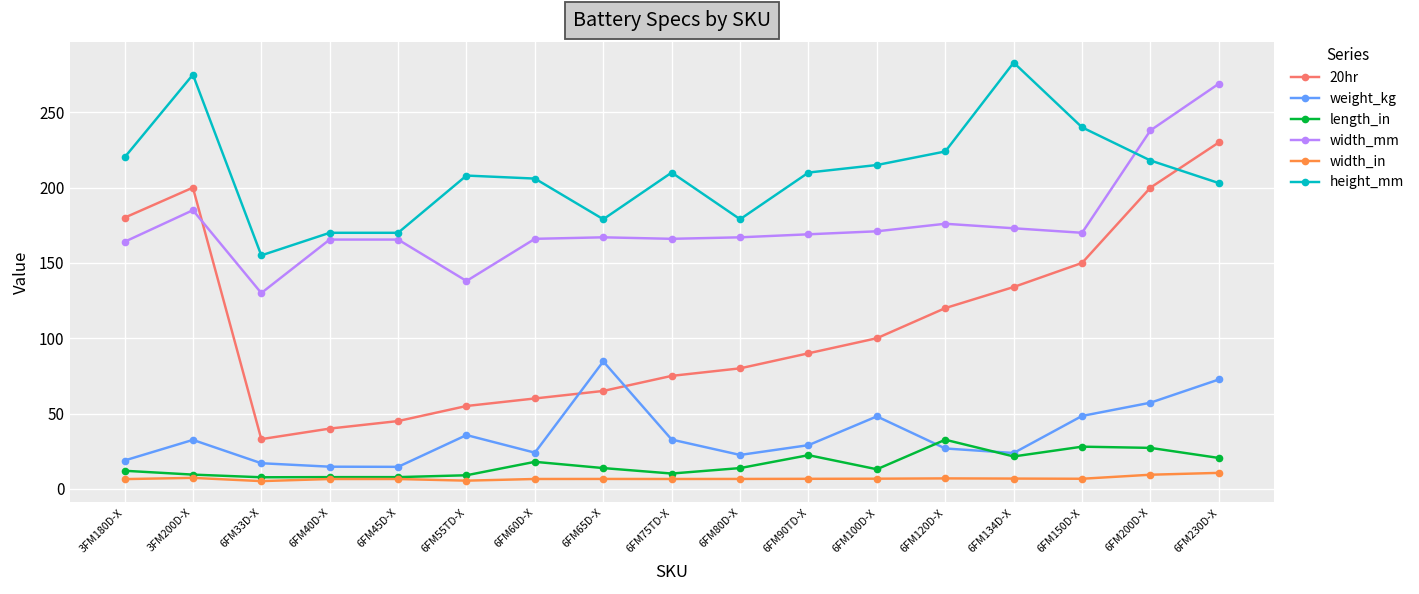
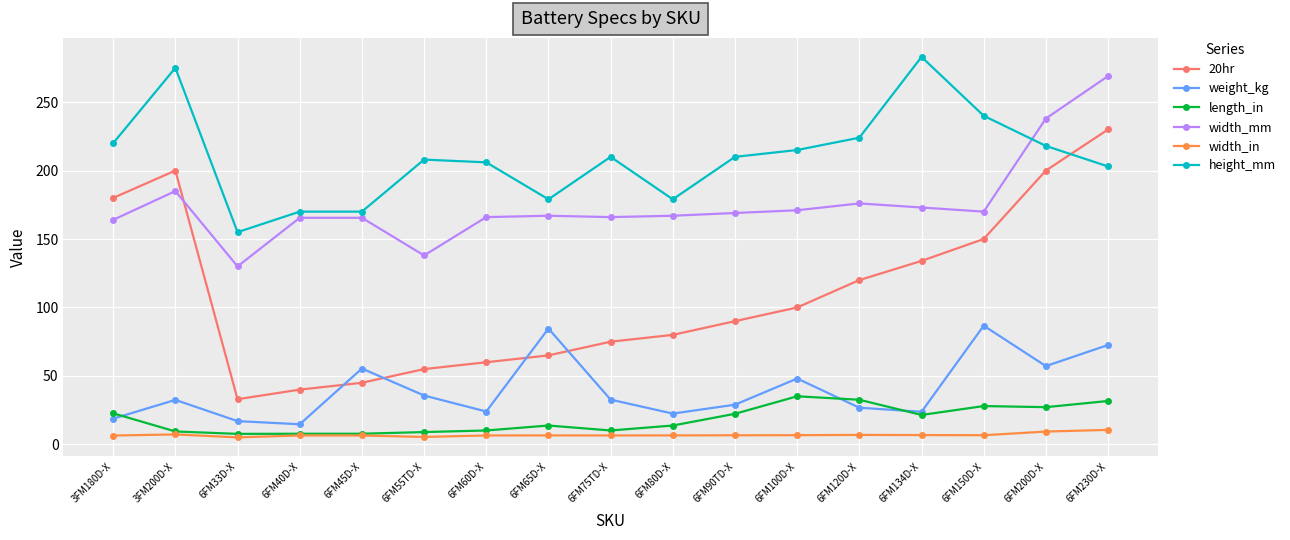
  {
    "weight_kg": {
      "3FM180D-X": 19,
      "3FM200D-X": 33,
      "6FM33D-X": 17,
      "6FM40D-X": 15,
-     "6FM45D-X": 15,
+     "6FM45D-X": 55,
      "6FM55TD-X": 36,
      "6FM60D-X": 24,
      "6FM65D-X": 85,
      "6FM75TD-X": 33,
      "6FM80D-X": 23,
      "6FM90TD-X": 29,
      "6FM100D-X": 48,
      "6FM120D-X": 27,
      "6FM134D-X": 24,
-     "6FM150D-X": 48,
+     "6FM150D-X": 87,
      "6FM200D-X": 57,
      "6FM230D-X": 73
    },
    "length_in": {
-     "3FM180D-X": 12,
+     "3FM180D-X": 23,
      "3FM200D-X": 9,
      "6FM33D-X": 8,
      "6FM55TD-X": 9,
-     "6FM60D-X": 18,
+     "6FM60D-X": 10,
      "6FM65D-X": 14,
      "6FM75TD-X": 10,
      "6FM80D-X": 14,
      "6FM90TD-X": 22,
-     "6FM100D-X": 13,
+     "6FM100D-X": 35,
      "6FM120D-X": 33,
      "6FM134D-X": 22,
      "6FM150D-X": 28,
      "6FM200D-X": 27,
-     "6FM230D-X": 21
+     "6FM230D-X": 32
    },
    "width_mm": {
      "3FM180D-X": 164,
      "3FM200D-X": 185,
      "6FM33D-X": 130,
      "6FM40D-X": 166,
      "6FM45D-X": 166,
      "6FM55TD-X": 138,
      "6FM60D-X": 166,
      "6FM65D-X": 167,
      "6FM75TD-X": 166,
      "6FM80D-X": 167,
      "6FM90TD-X": 169,
      "6FM100D-X": 171,
      "6FM120D-X": 176,
      "6FM134D-X": 173,
      "6FM150D-X": 170,
      "6FM200D-X": 238,
      "6FM230D-X": 269
    },
    "height_mm": {
      "3FM180D-X": 220,
      "3FM200D-X": 275,
      "6FM33D-X": 155,
      "6FM40D-X": 170,
      "6FM45D-X": 170,
      "6FM55TD-X": 208,
      "6FM60D-X": 206,
      "6FM65D-X": 179,
      "6FM75TD-X": 210,
      "6FM80D-X": 179,
      "6FM90TD-X": 210,
      "6FM100D-X": 215,
      "6FM120D-X": 224,
      "6FM134D-X": 283,
      "6FM150D-X": 240,
      "6FM200D-X": 218,
      "6FM230D-X": 203
    }
  }
